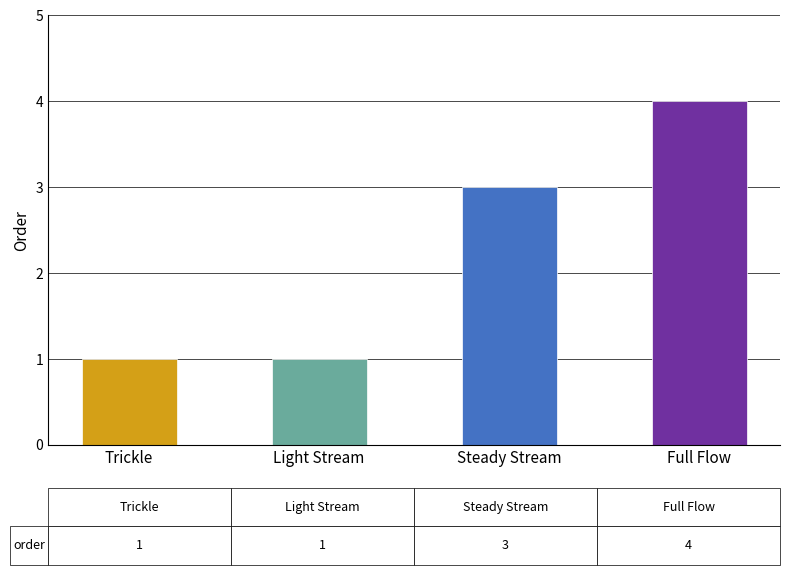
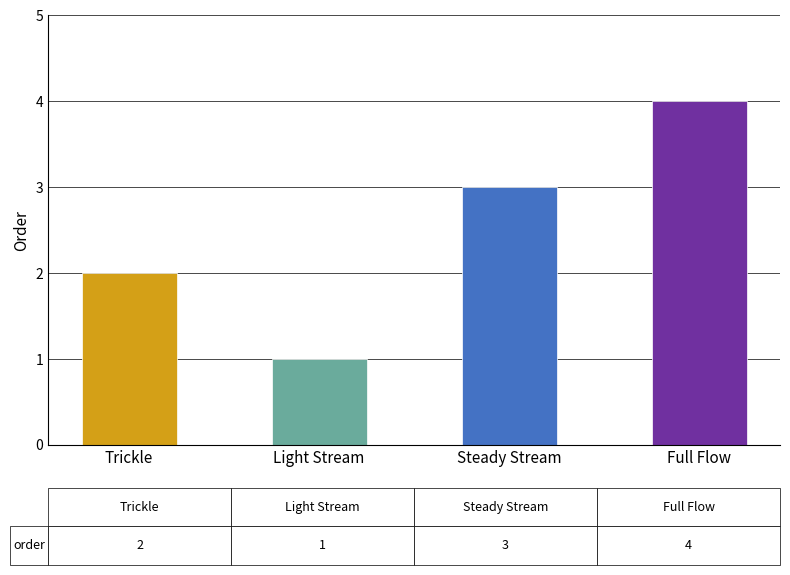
  {
-   "Trickle": 1
+   "Trickle": 2
  }
